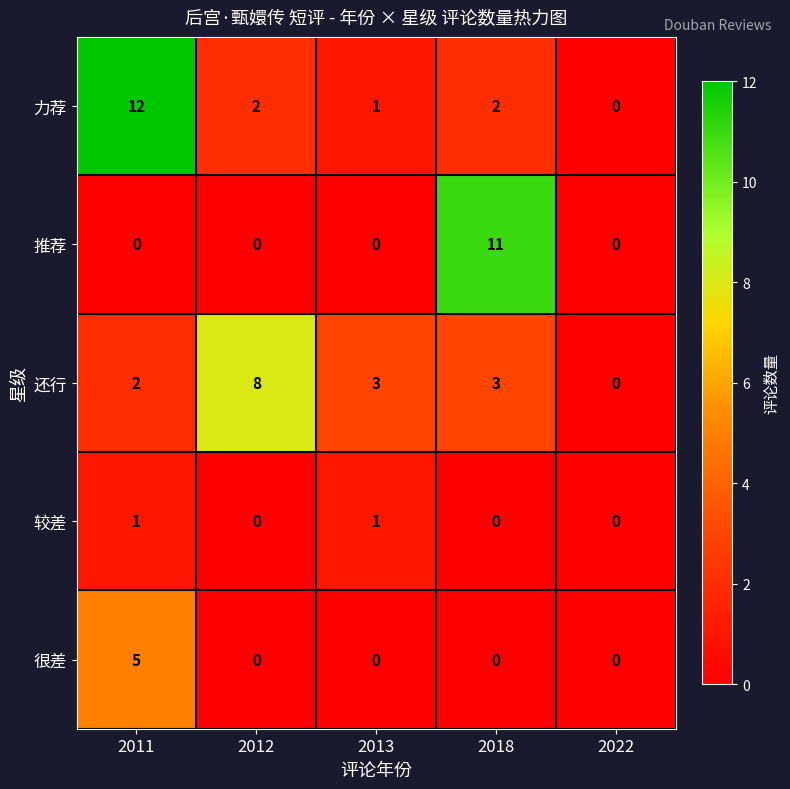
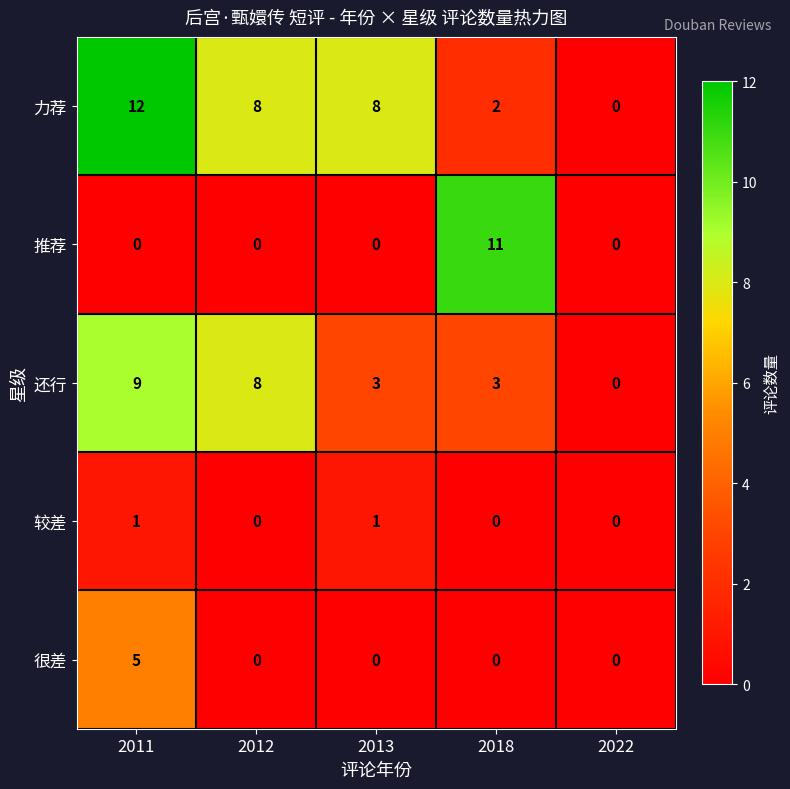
  {
    "力荐": {
      "2011": 12,
-     "2012": 2,
-     "2013": 1,
+     "2012": 8,
+     "2013": 8,
      "2018": 2,
      "2022": 0
    },
    "推荐": {
      "2011": 0,
      "2012": 0,
      "2013": 0,
      "2018": 11,
      "2022": 0
    },
    "还行": {
-     "2011": 2,
+     "2011": 9,
      "2012": 8,
      "2013": 3,
      "2018": 3,
      "2022": 0
    },
    "较差": {
      "2011": 1,
      "2012": 0,
      "2013": 1,
      "2018": 0,
      "2022": 0
    },
    "很差": {
      "2011": 5,
      "2012": 0,
      "2013": 0,
      "2018": 0,
      "2022": 0
    }
  }
